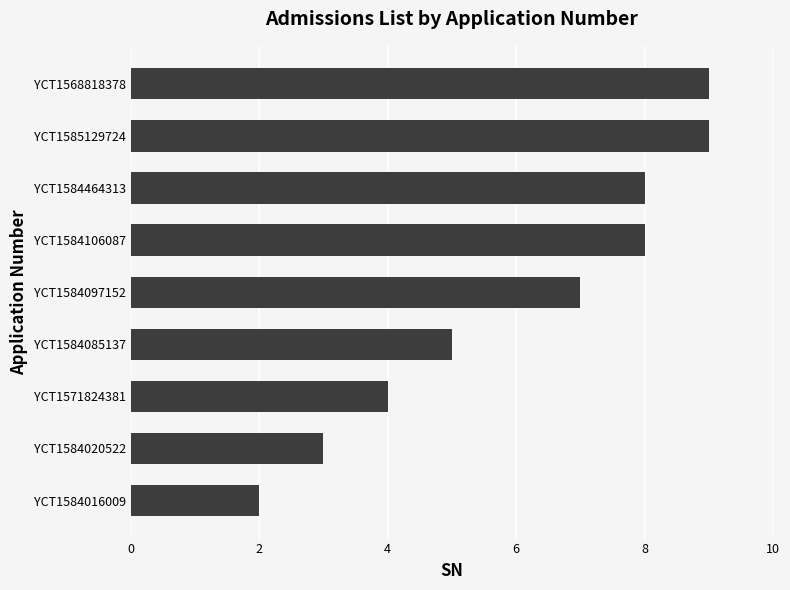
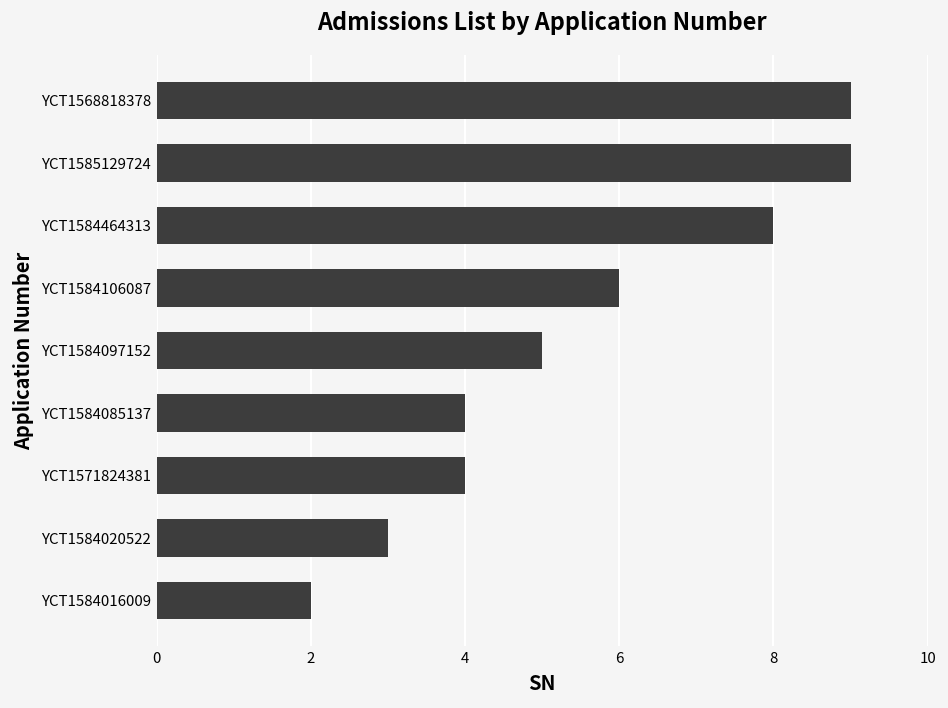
  {
    "YCT1568818378": 9,
    "YCT1585129724": 9,
    "YCT1584464313": 8,
-   "YCT1584106087": 8,
-   "YCT1584097152": 7,
-   "YCT1584085137": 5,
+   "YCT1584106087": 6,
+   "YCT1584097152": 5,
+   "YCT1584085137": 4,
    "YCT1571824381": 4,
    "YCT1584020522": 3,
    "YCT1584016009": 2
  }
